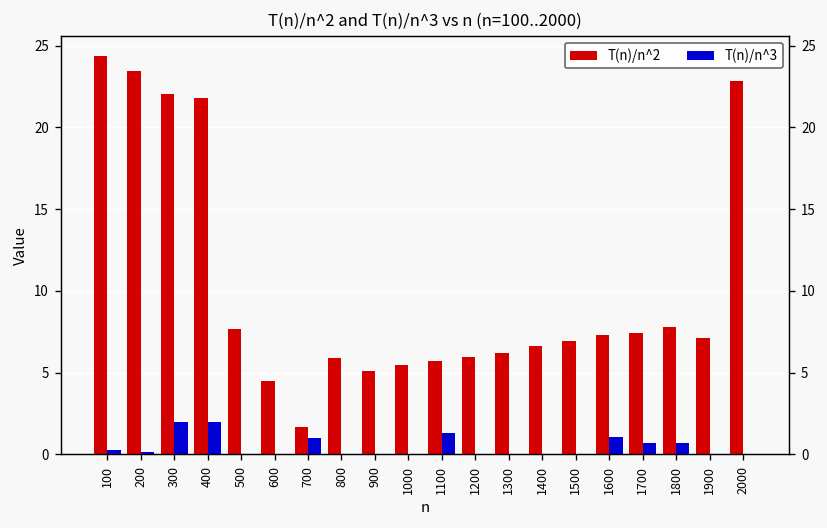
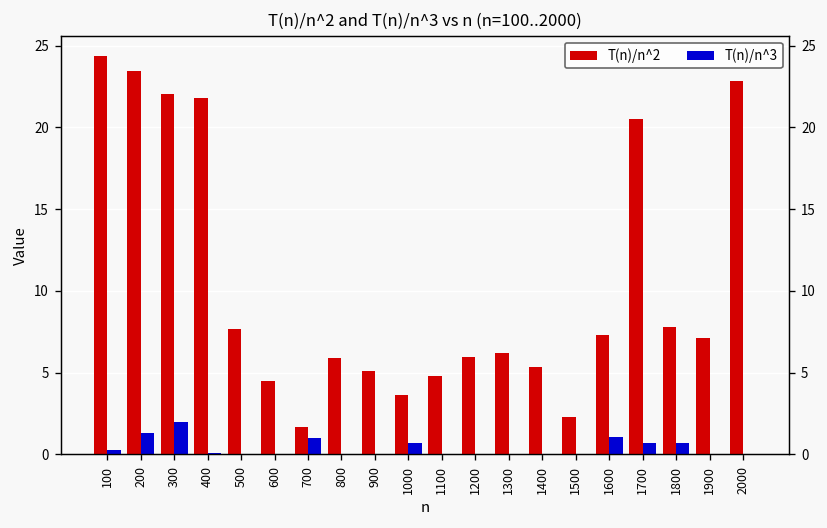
  {
    "T(n)/n^2": {
      "100": 24.4,
      "200": 23.5,
      "300": 22.1,
      "400": 21.8,
      "500": 7.7,
      "600": 4.5,
      "700": 1.7,
      "800": 5.9,
      "900": 5.1,
-     "1000": 5.5,
-     "1100": 5.7,
+     "1000": 3.6,
+     "1100": 4.8,
      "1200": 6.0,
      "1300": 6.2,
-     "1400": 6.6,
-     "1500": 6.9,
+     "1400": 5.3,
+     "1500": 2.3,
      "1600": 7.3,
-     "1700": 7.4,
+     "1700": 20.5,
      "1800": 7.8,
      "1900": 7.1,
      "2000": 22.8
    },
    "T(n)/n^3": {
      "100": 0.2,
-     "200": 0.1,
+     "200": 1.3,
      "300": 2.0,
-     "400": 2.0,
+     "400": 0.1,
      "700": 1.0,
-     "1000": 0.0,
-     "1100": 1.3,
+     "1000": 0.7,
+     "1100": 0.0,
      "1600": 1.1,
      "1700": 0.7,
      "1800": 0.7
    }
  }
